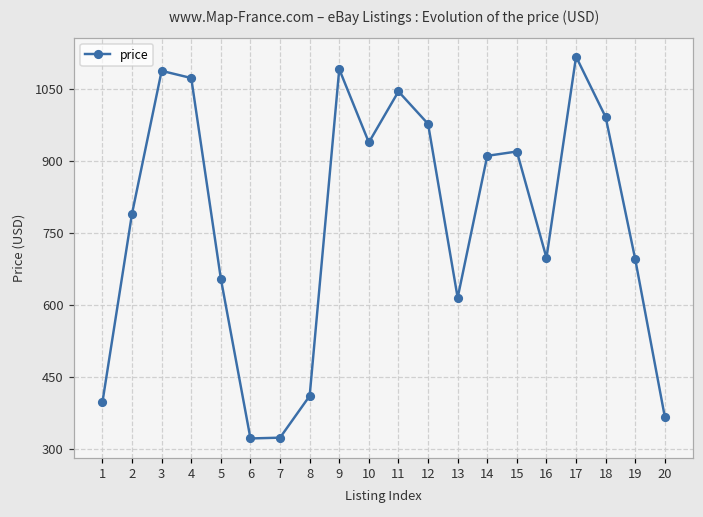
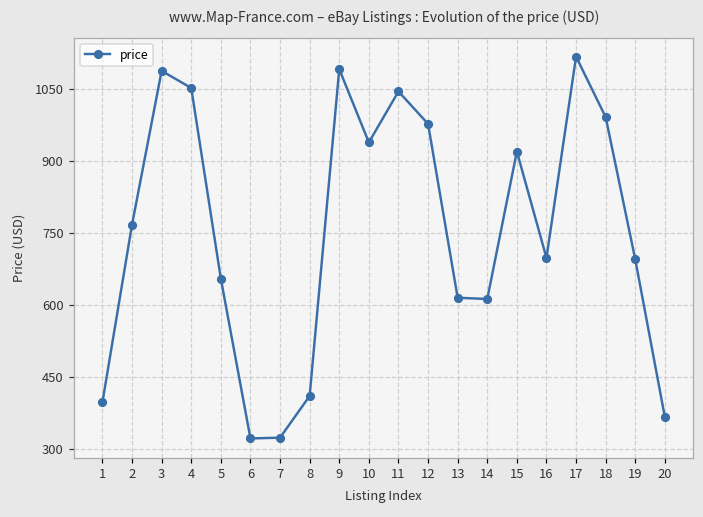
  {
    "1": 400,
-   "2": 790,
+   "2": 770,
    "3": 1090,
-   "4": 1070,
+   "4": 1050,
    "5": 650,
    "6": 320,
    "7": 320,
    "8": 410,
    "9": 1090,
    "10": 940,
    "11": 1040,
    "12": 980,
    "13": 610,
-   "14": 910,
+   "14": 610,
    "15": 920,
    "16": 700,
    "17": 1120,
    "18": 990,
    "19": 690,
    "20": 370
  }
